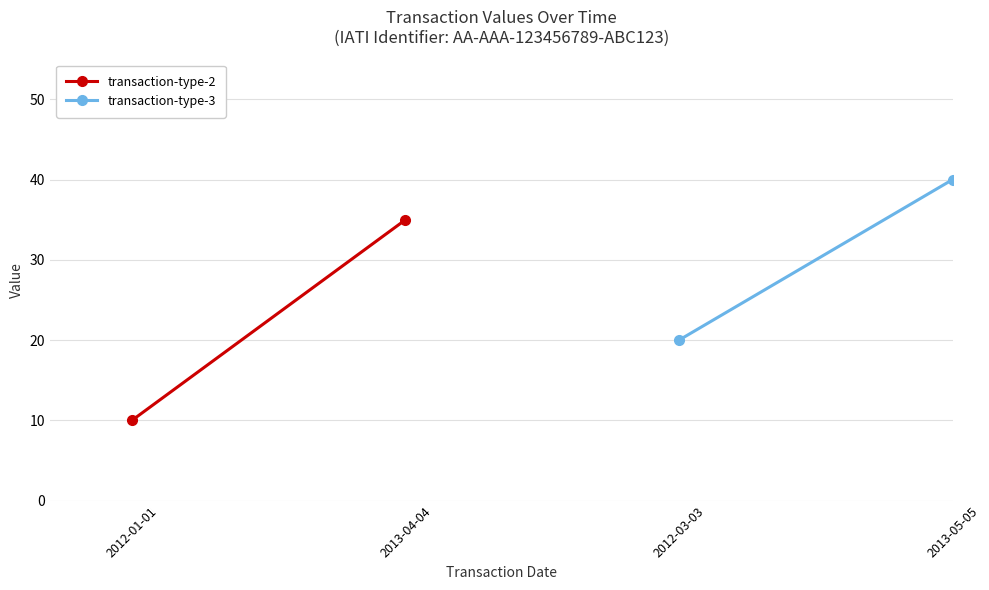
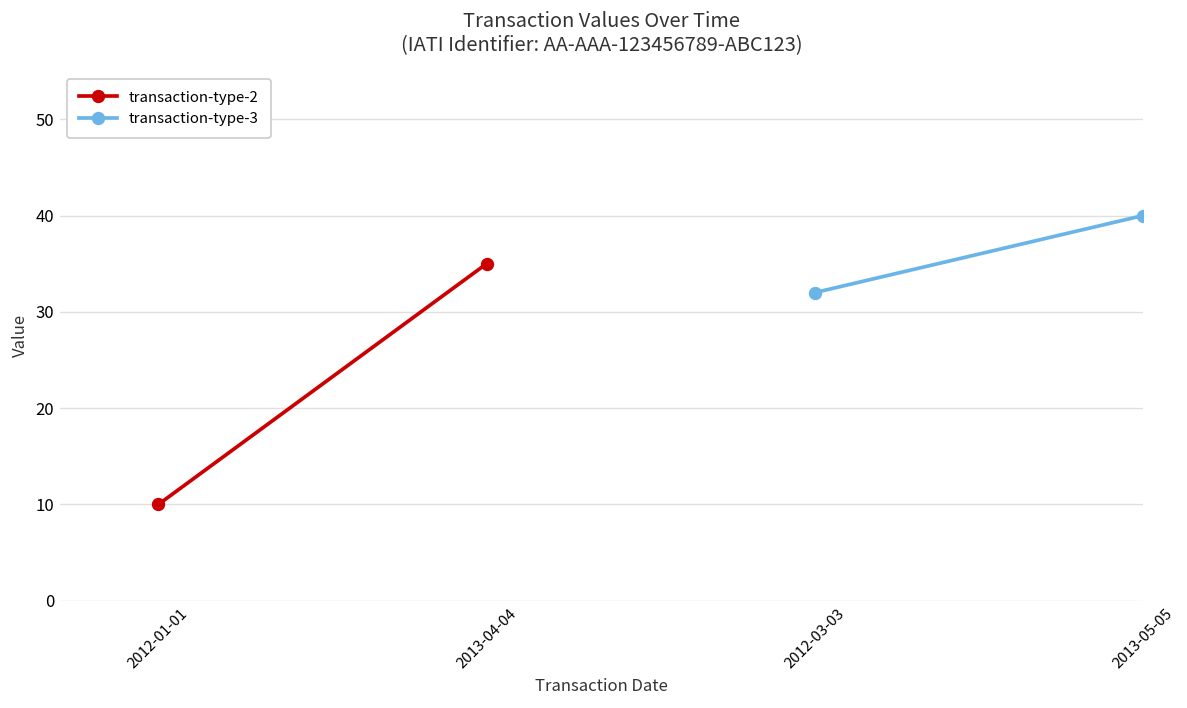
  {
    "transaction-type-2": {
      "2012-01-01": 10,
      "2013-04-04": 35
    },
    "transaction-type-3": {
-     "2012-03-03": 20,
+     "2012-03-03": 32,
      "2013-05-05": 40
    }
  }
